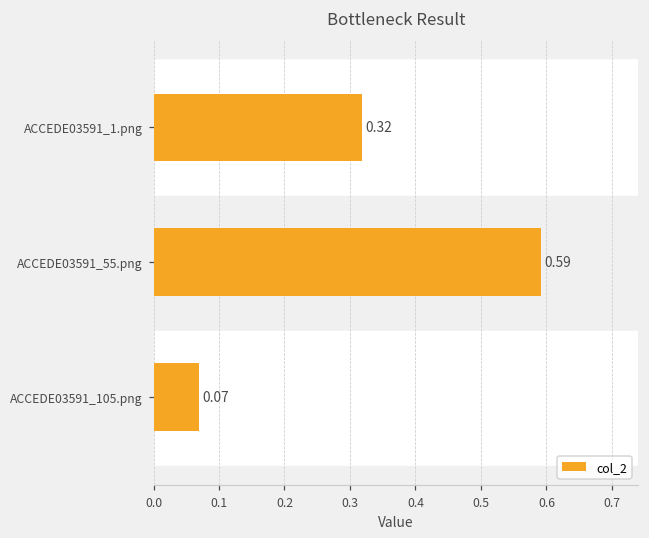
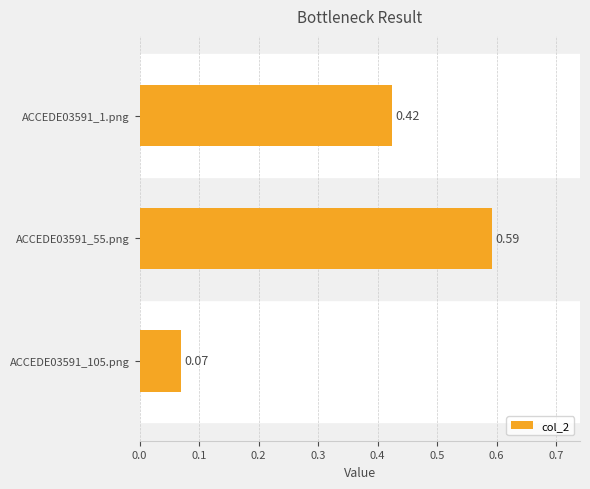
  {
-   "ACCEDE03591_1.png": 0.32,
+   "ACCEDE03591_1.png": 0.42,
    "ACCEDE03591_55.png": 0.59,
    "ACCEDE03591_105.png": 0.07
  }
